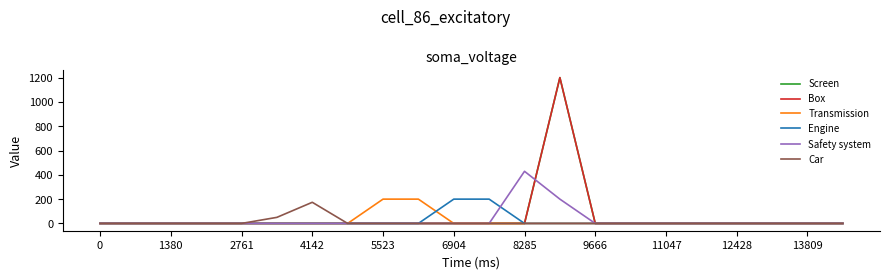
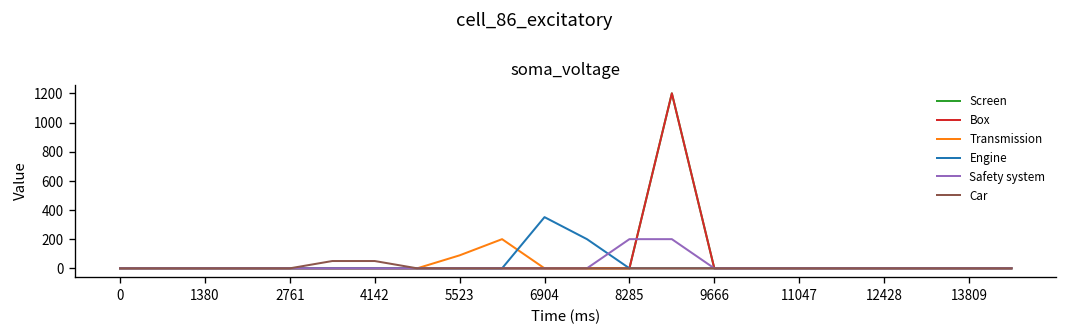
  {
    "Transmission": {
-     "5523": 200
+     "5523": 90
    },
    "Engine": {
-     "6904": 200
+     "6904": 350
    },
    "Safety system": {
-     "8285": 430
+     "8285": 200
    },
    "Car": {
-     "4142": 170
+     "4142": 50
    }
  }
